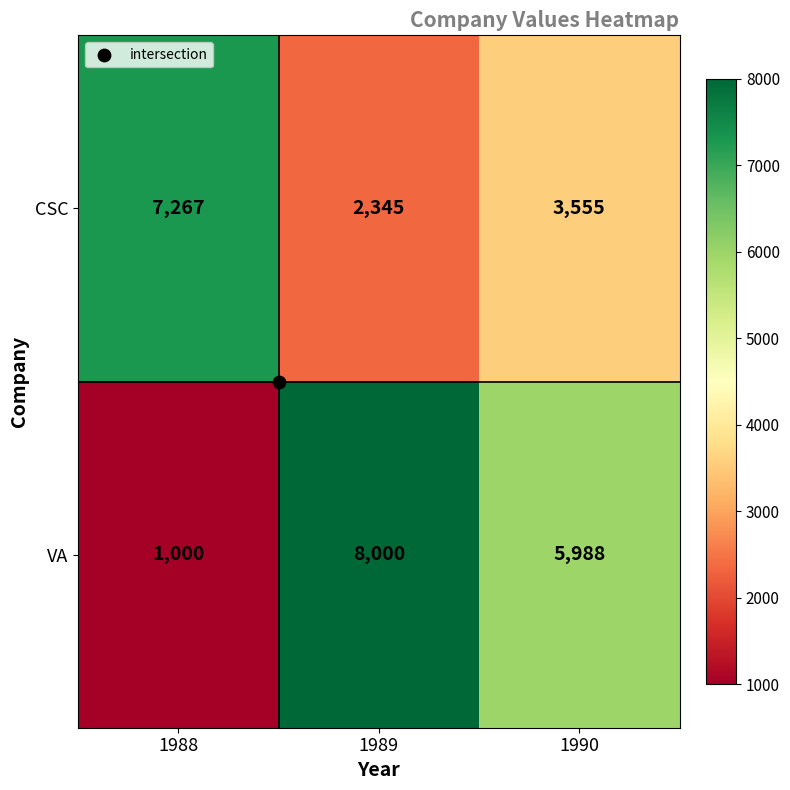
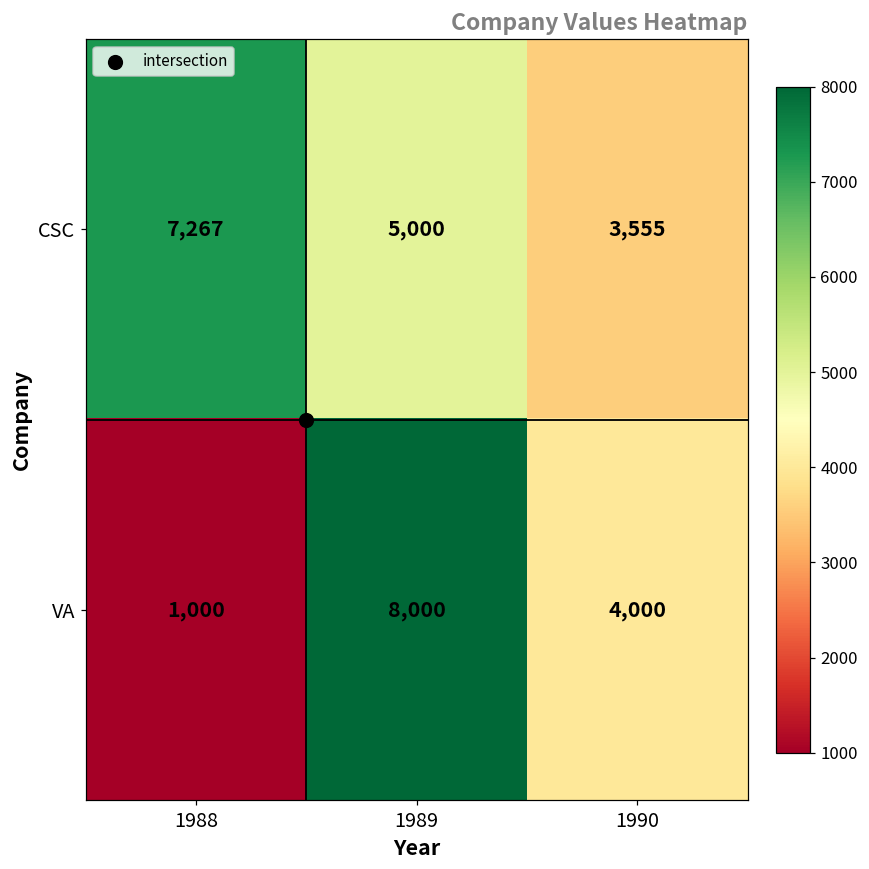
  {
    "CSC": {
      "1988": "7,267",
-     "1989": "2,345",
+     "1989": "5,000",
      "1990": "3,555"
    },
    "VA": {
      "1988": "1,000",
      "1989": "8,000",
-     "1990": "5,988"
+     "1990": "4,000"
    }
  }
